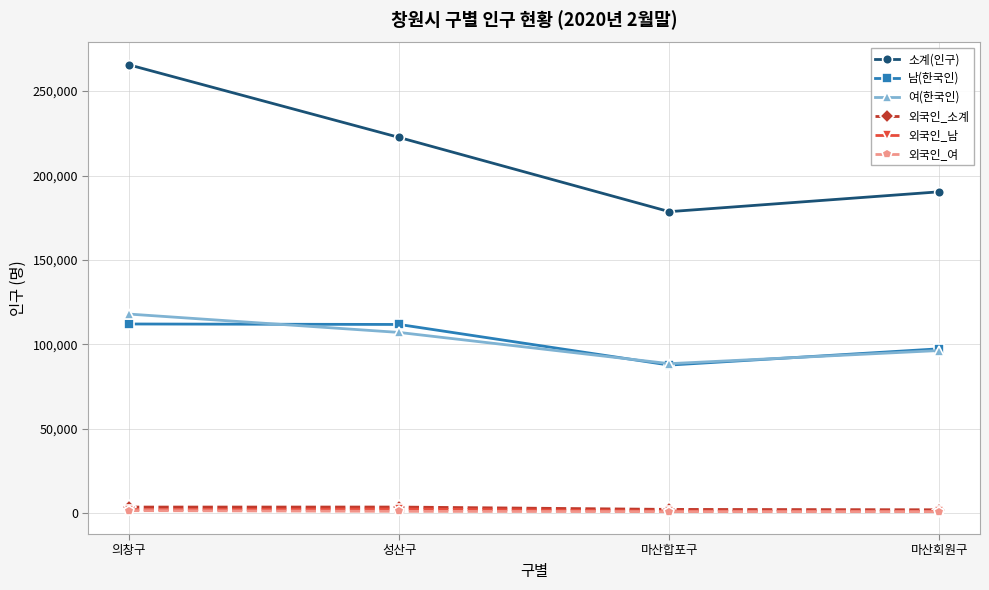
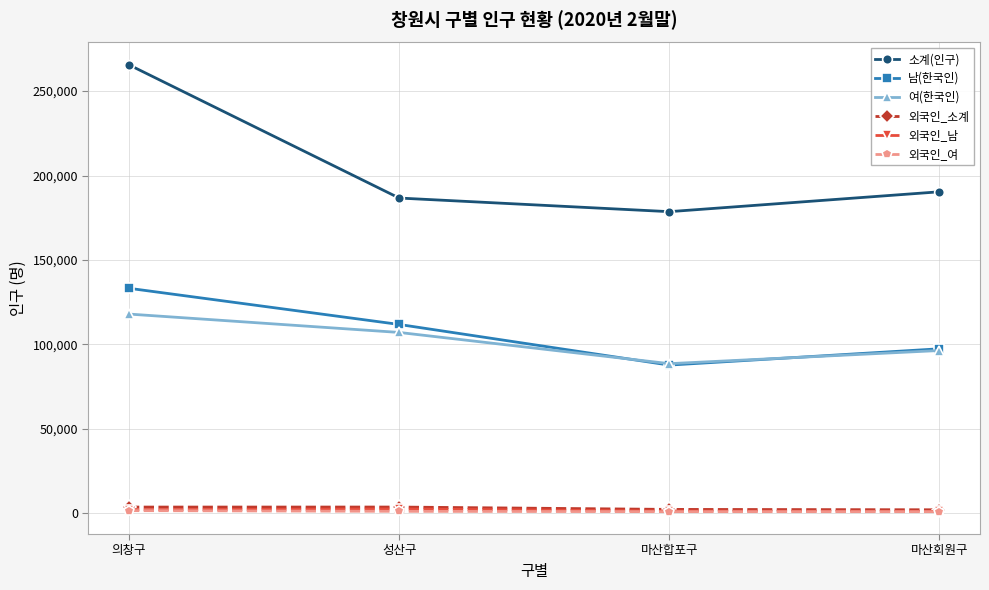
  {
    "소계(인구)": {
      "의창구": "266,000",
-     "성산구": "223,000",
+     "성산구": "187,000",
      "마산합포구": "179,000",
      "마산회원구": "190,000"
    },
    "남(한국인)": {
-     "의창구": "112,000",
+     "의창구": "133,000",
      "성산구": "112,000"
    },
    "여(한국인)": {
      "의창구": "118,000",
      "성산구": "107,000"
    }
  }
